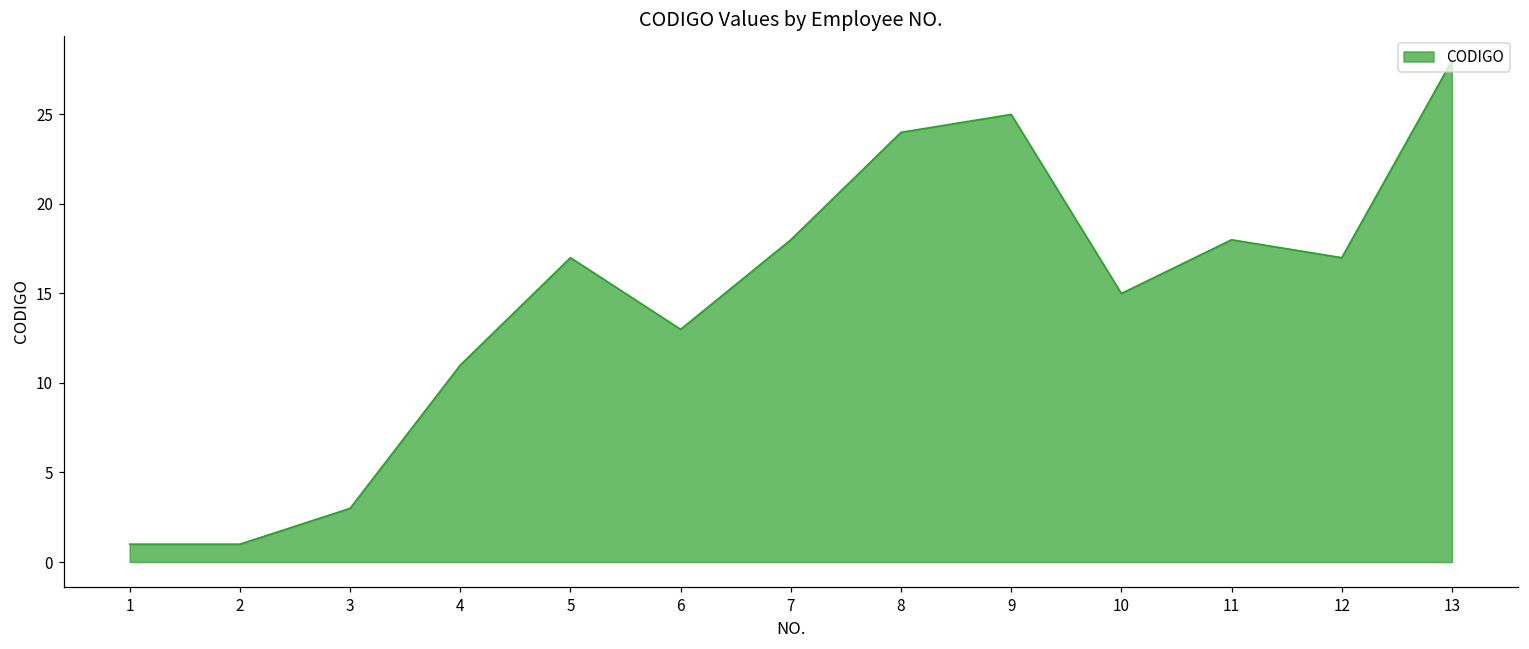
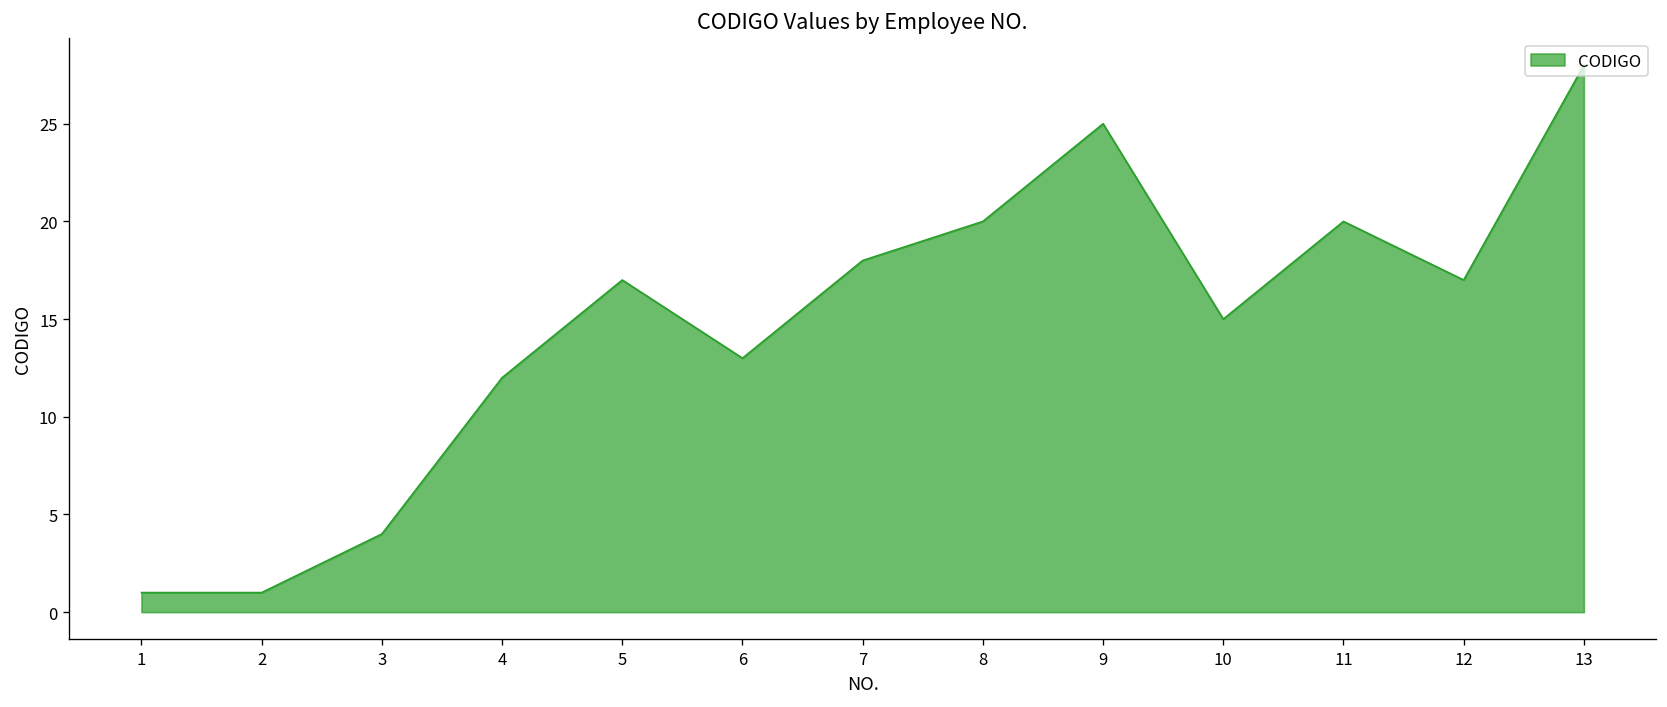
  {
    "1": 1,
    "2": 1,
-   "3": 3,
-   "4": 11,
+   "3": 4,
+   "4": 12,
    "5": 17,
    "6": 13,
    "7": 18,
-   "8": 24,
+   "8": 20,
    "9": 25,
    "10": 15,
-   "11": 18,
+   "11": 20,
    "12": 17
  }
